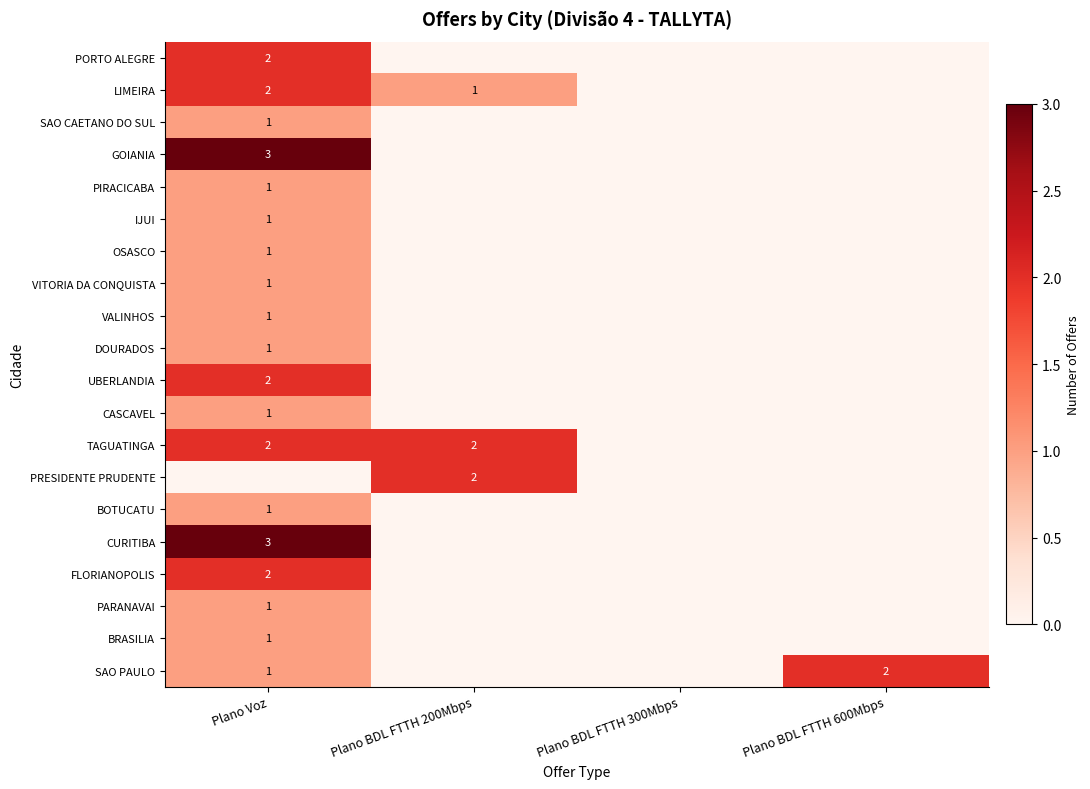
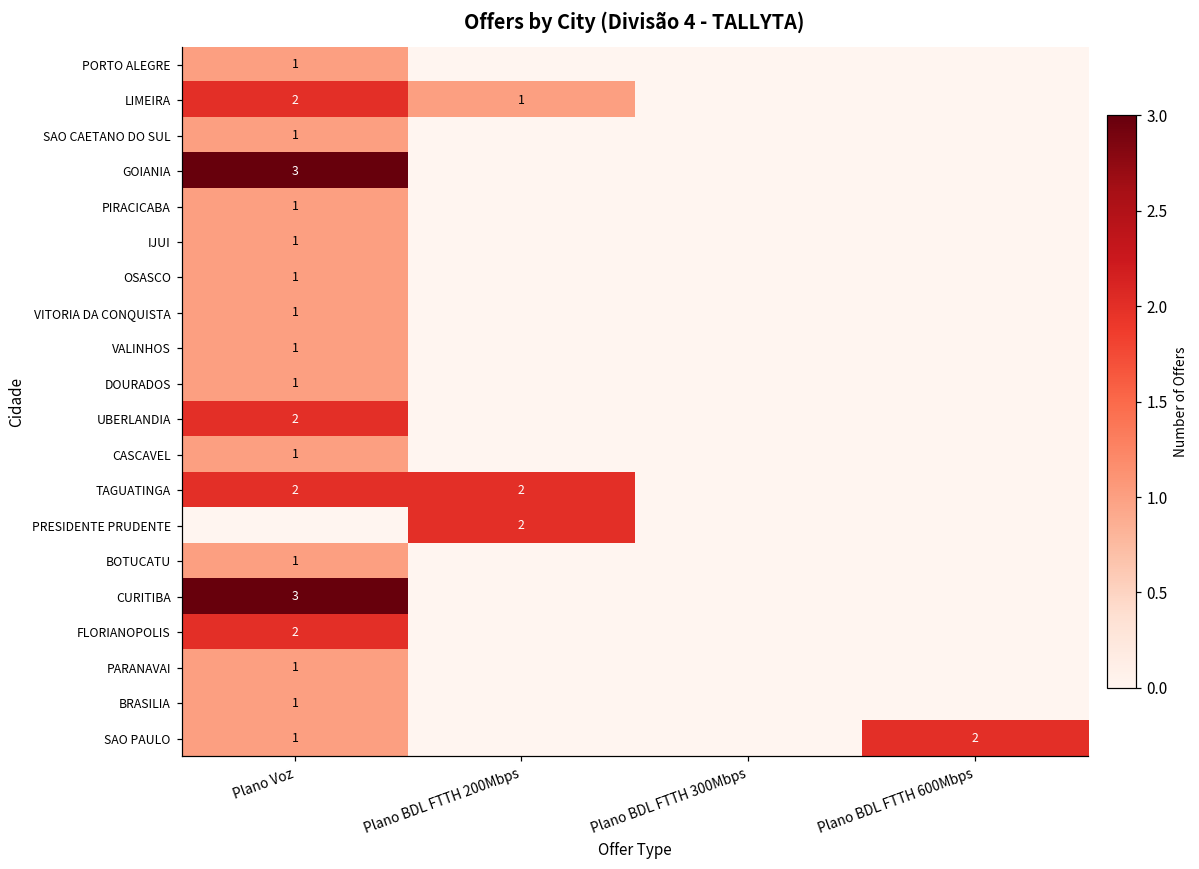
  {
    "PORTO ALEGRE": {
-     "Plano Voz": 2
+     "Plano Voz": 1
    },
    "LIMEIRA": {
      "Plano Voz": 2,
      "Plano BDL FTTH 200Mbps": 1
    },
    "SAO CAETANO DO SUL": {
      "Plano Voz": 1
    },
    "GOIANIA": {
      "Plano Voz": 3
    },
    "PIRACICABA": {
      "Plano Voz": 1
    },
    "IJUI": {
      "Plano Voz": 1
    },
    "OSASCO": {
      "Plano Voz": 1
    },
    "VITORIA DA CONQUISTA": {
      "Plano Voz": 1
    },
    "VALINHOS": {
      "Plano Voz": 1
    },
    "DOURADOS": {
      "Plano Voz": 1
    },
    "UBERLANDIA": {
      "Plano Voz": 2
    },
    "CASCAVEL": {
      "Plano Voz": 1
    },
    "TAGUATINGA": {
      "Plano Voz": 2,
      "Plano BDL FTTH 200Mbps": 2
    },
    "PRESIDENTE PRUDENTE": {
      "Plano BDL FTTH 200Mbps": 2
    },
    "BOTUCATU": {
      "Plano Voz": 1
    },
    "CURITIBA": {
      "Plano Voz": 3
    },
    "FLORIANOPOLIS": {
      "Plano Voz": 2
    },
    "PARANAVAI": {
      "Plano Voz": 1
    },
    "BRASILIA": {
      "Plano Voz": 1
    },
    "SAO PAULO": {
      "Plano Voz": 1,
      "Plano BDL FTTH 600Mbps": 2
    }
  }
